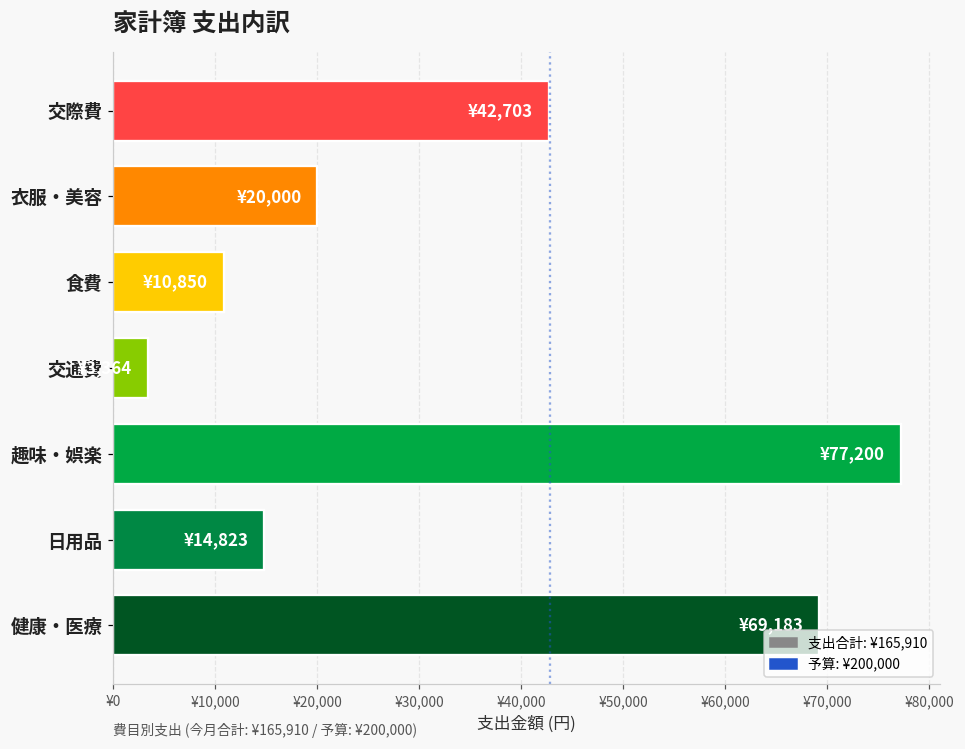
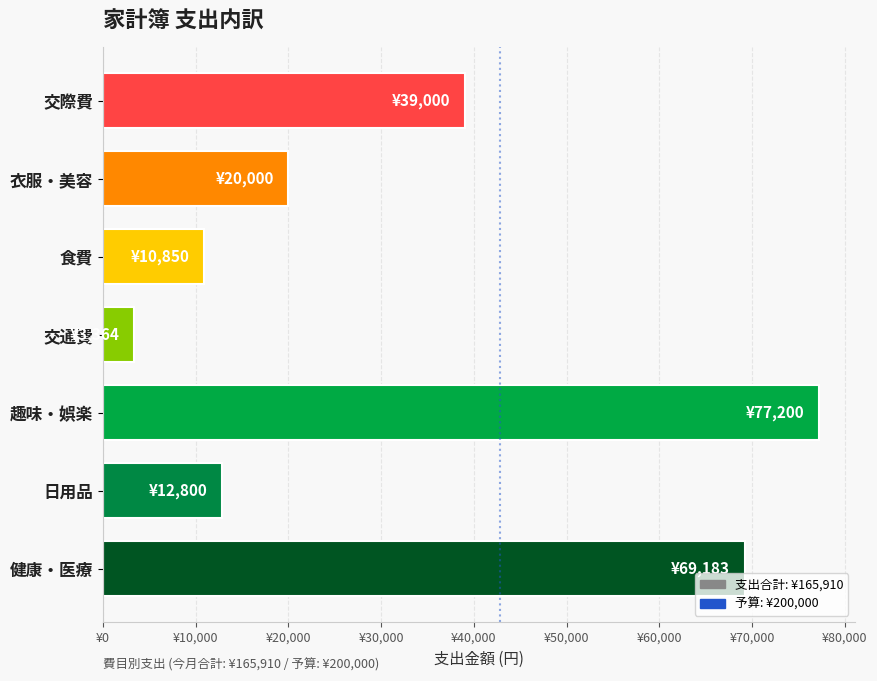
  {
-   "交際費": "¥42,703",
+   "交際費": "¥39,000",
    "衣服・美容": "¥20,000",
    "食費": "¥10,850",
    "交通費": "¥3,364",
    "趣味・娯楽": "¥77,200",
-   "日用品": "¥14,823"
+   "日用品": "¥12,800"
  }
